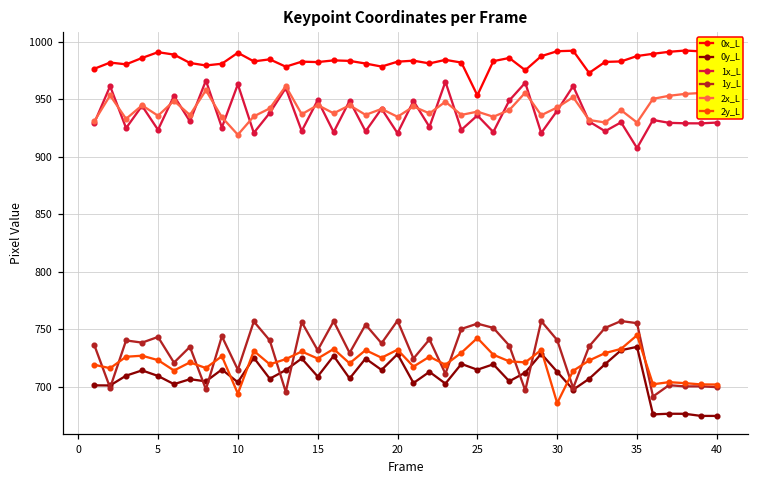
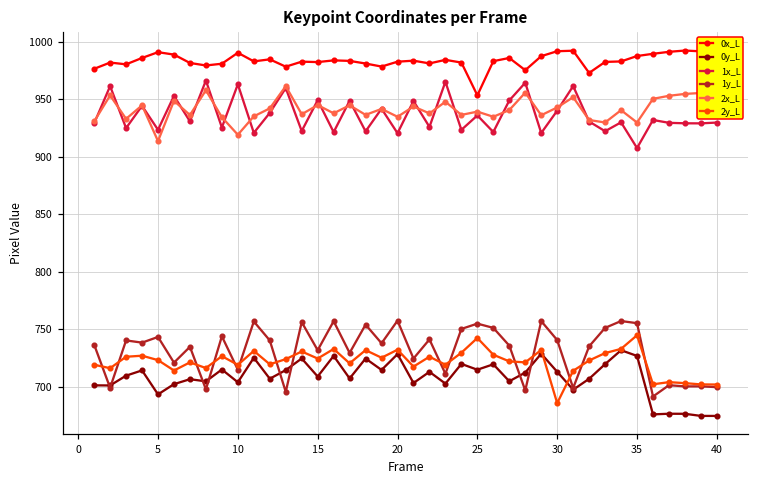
  {
    "0x_L": {
      "5": 991,
      "10": 991,
      "15": 982,
      "20": 983,
      "25": 954,
      "30": 992,
      "35": 988
    },
    "0y_L": {
-     "5": 710,
+     "5": 693,
      "10": 704,
      "15": 709,
      "20": 728,
      "25": 715,
      "30": 713,
-     "35": 735,
+     "35": 727,
      "40": 675
    },
    "2x_L": {
-     "5": 936,
+     "5": 914,
      "10": 919,
      "15": 945,
      "20": 935,
      "25": 939,
      "30": 943,
      "35": 930
    },
    "2y_L": {
      "5": 723,
-     "10": 694,
+     "10": 719,
      "15": 725,
      "20": 732,
      "25": 743,
      "30": 686,
      "35": 745
    }
  }
